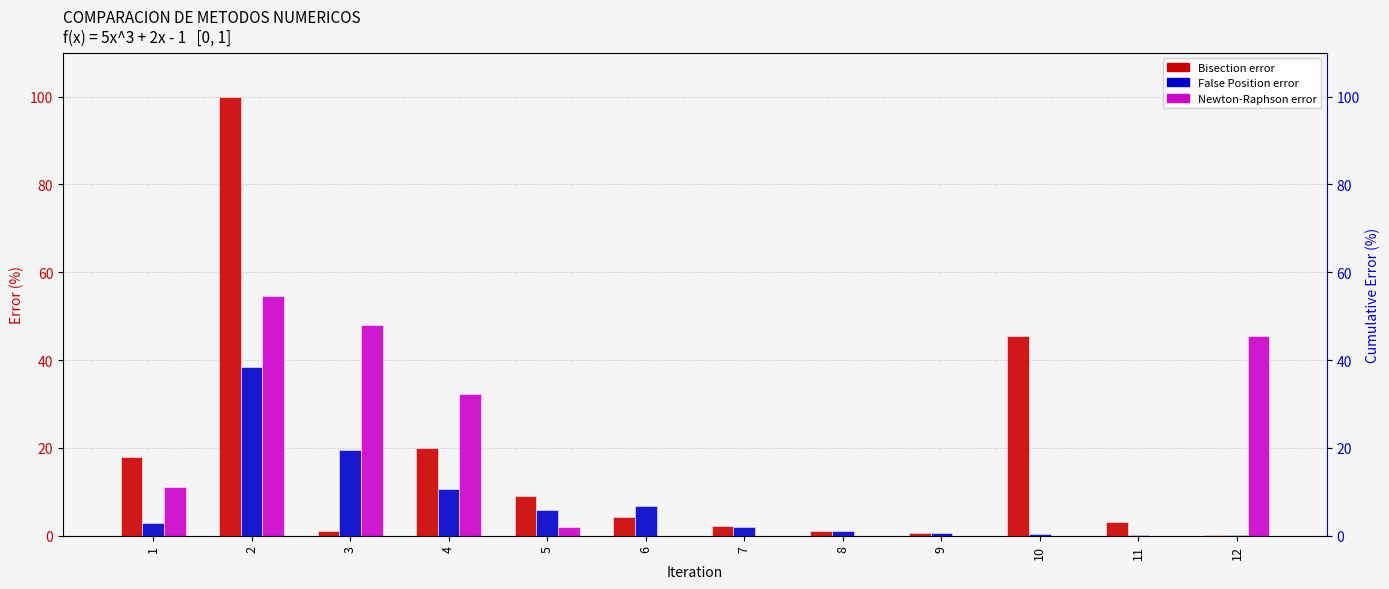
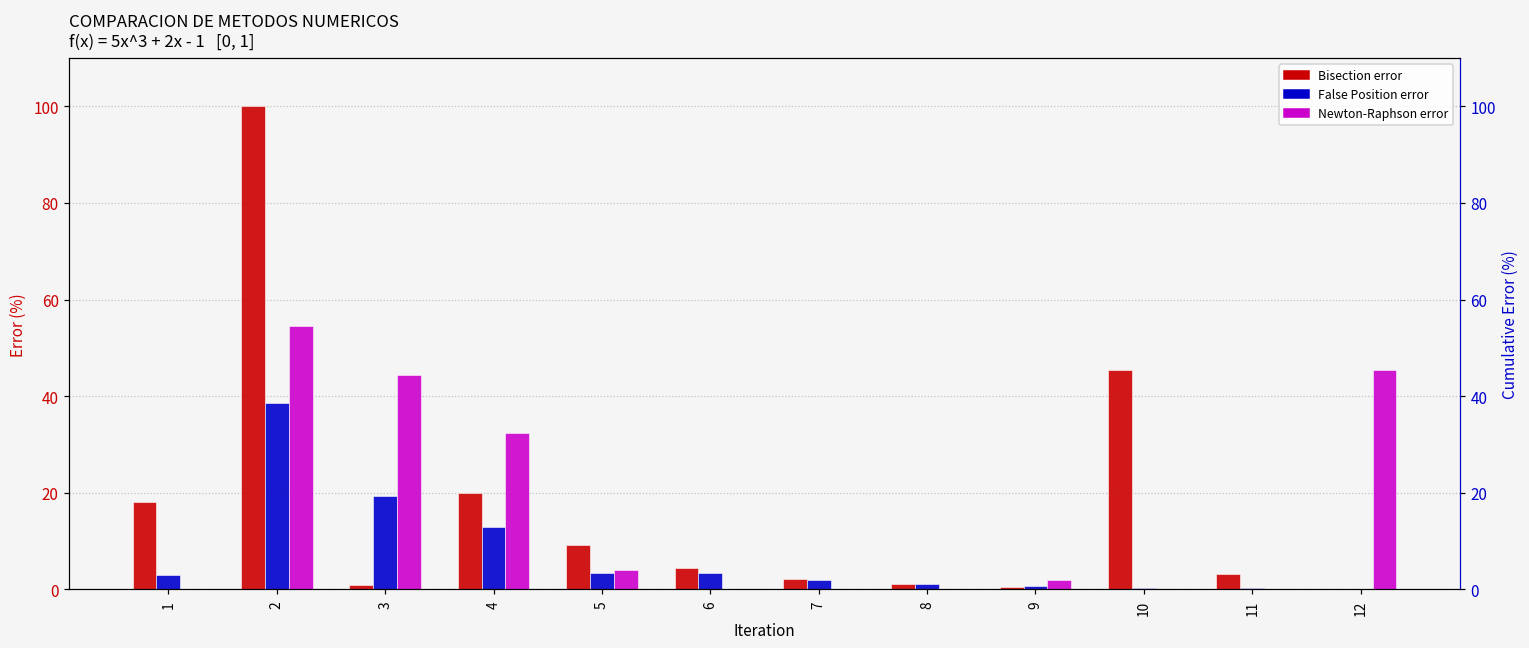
  {
    "Bisection error": {
      "1": 18,
      "2": 100,
      "3": 1,
      "4": 20,
      "5": 9,
      "6": 4,
      "7": 2,
      "8": 1,
      "10": 45,
      "11": 3
    },
    "False Position error": {
      "1": 3,
      "2": 39,
      "3": 19,
-     "4": 11,
-     "5": 6,
-     "6": 7,
+     "4": 13,
+     "5": 3,
+     "6": 3,
      "7": 2,
      "8": 1,
      "9": 1
    },
    "Newton-Raphson error": {
-     "1": 11,
+     "1": 0,
      "2": 55,
-     "3": 48,
+     "3": 44,
      "4": 32,
-     "5": 2,
+     "5": 4,
      "8": 0,
-     "9": 0,
+     "9": 2,
      "10": 0,
      "11": 0,
      "12": 45
    }
  }
